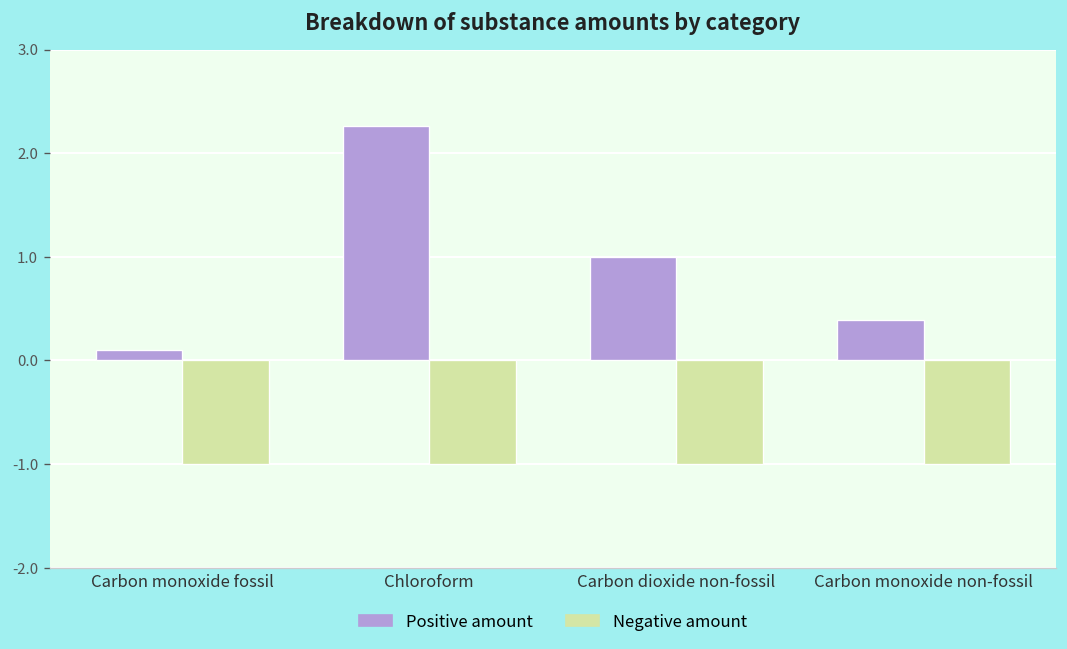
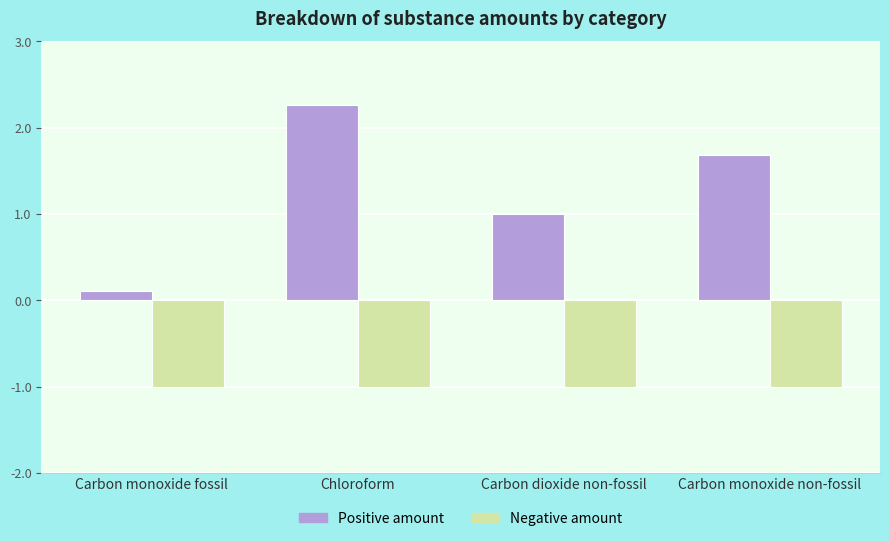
  {
    "Positive amount": {
      "Carbon monoxide fossil": 0.1,
      "Chloroform": 2.3,
      "Carbon dioxide non-fossil": 1.0,
-     "Carbon monoxide non-fossil": 0.4
+     "Carbon monoxide non-fossil": 1.7
    },
    "Negative amount": {
      "Carbon monoxide fossil": -1.0,
      "Chloroform": -1.0,
      "Carbon dioxide non-fossil": -1.0,
      "Carbon monoxide non-fossil": -1.0
    }
  }
